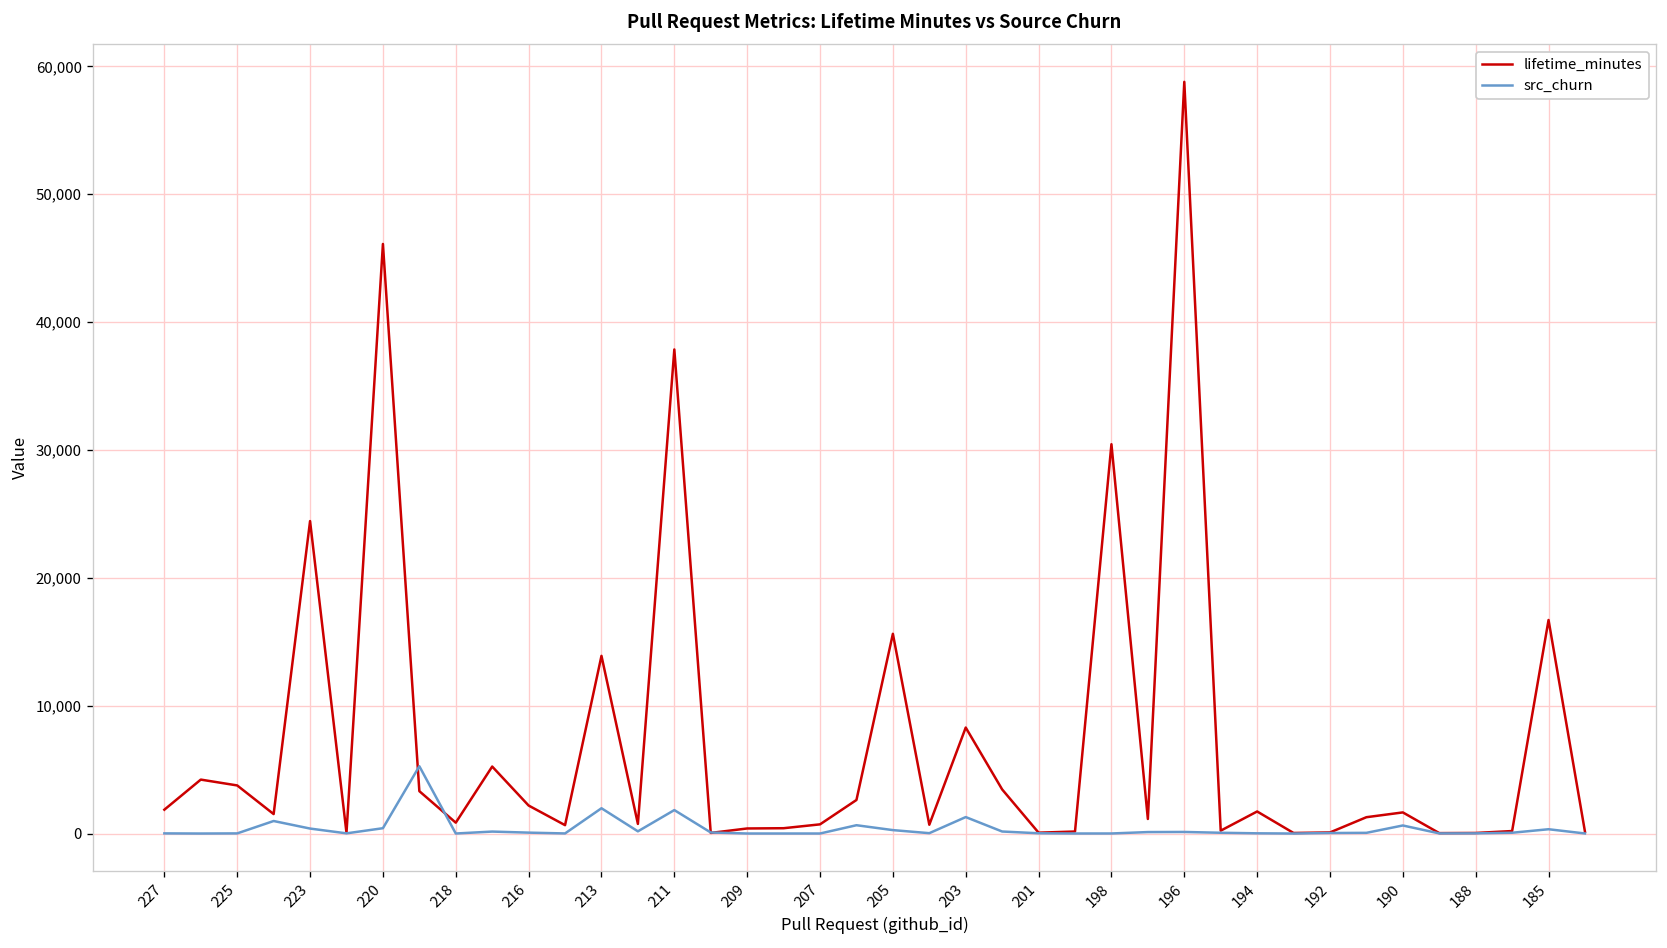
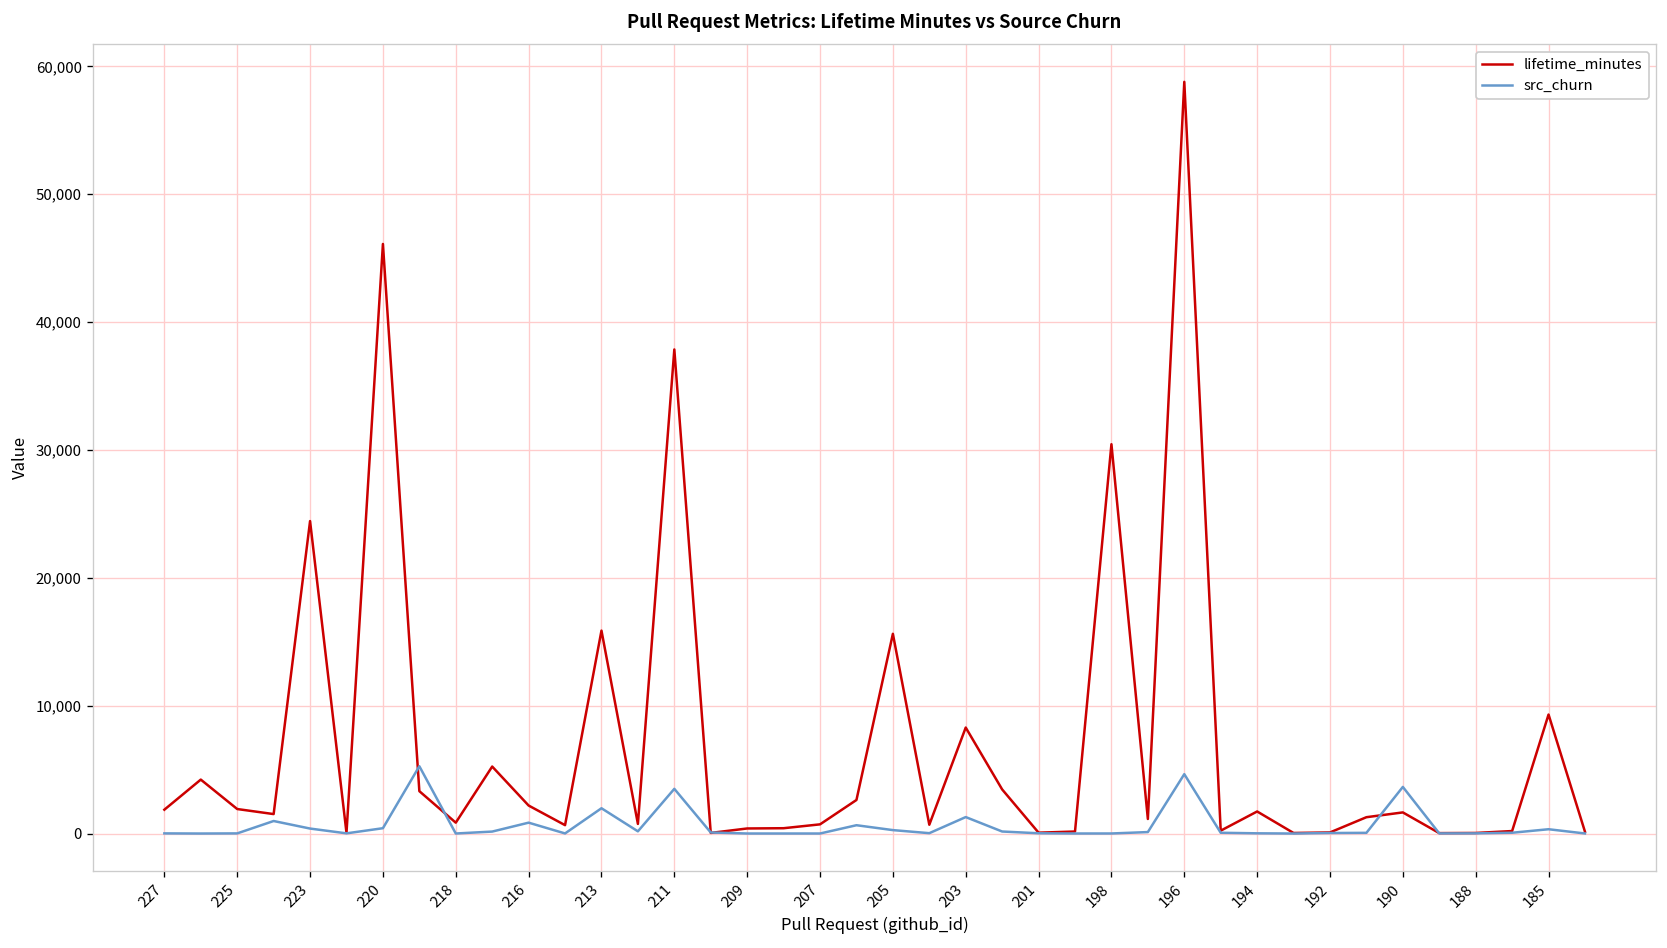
  {
    "lifetime_minutes": {
      "227": "1,900",
-     "225": "3,800",
+     "225": "1,900",
      "223": "24,400",
      "220": "46,100",
      "218": "800",
      "216": "2,200",
-     "213": "13,900",
+     "213": "15,900",
      "211": "37,900",
      "209": "400",
      "207": "700",
      "205": "15,600",
      "203": "8,300",
      "198": "30,400",
      "196": "58,800",
      "194": "1,700",
      "190": "1,700",
-     "185": "16,700"
+     "185": "9,300"
    },
    "src_churn": {
      "227": "0",
      "225": "0",
      "223": "400",
      "220": "400",
      "218": "0",
-     "216": "100",
+     "216": "900",
      "213": "2,000",
-     "211": "1,800",
+     "211": "3,500",
      "209": "0",
      "207": "0",
      "205": "300",
      "203": "1,300",
      "198": "0",
-     "196": "100",
+     "196": "4,600",
      "194": "0",
-     "190": "600",
+     "190": "3,600",
      "185": "300"
    }
  }
